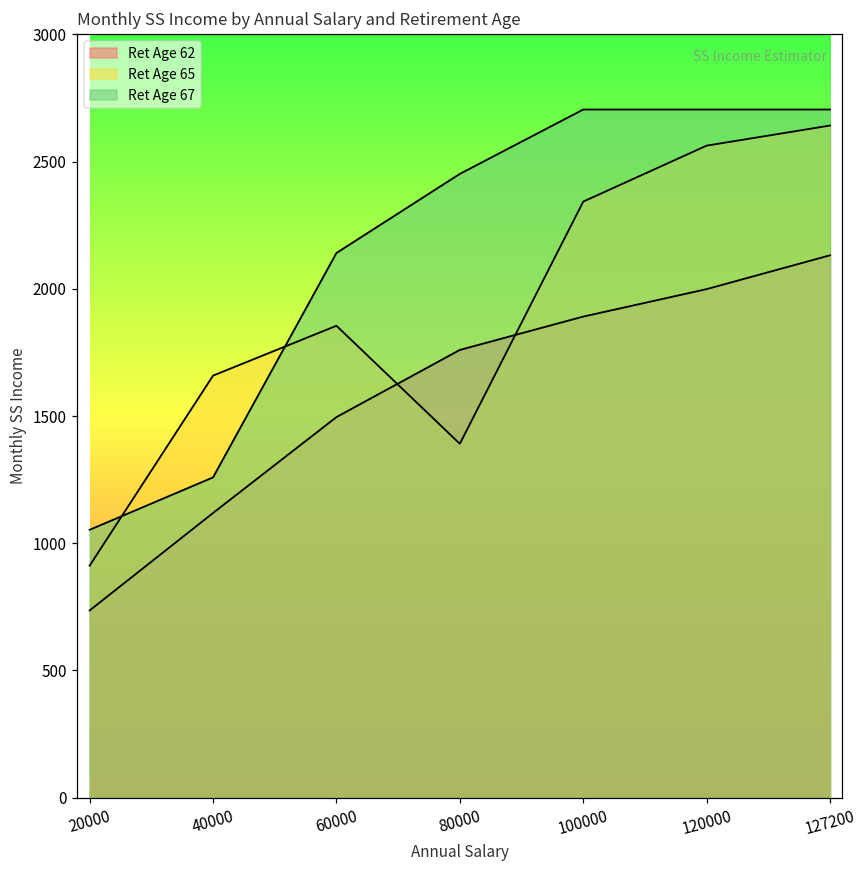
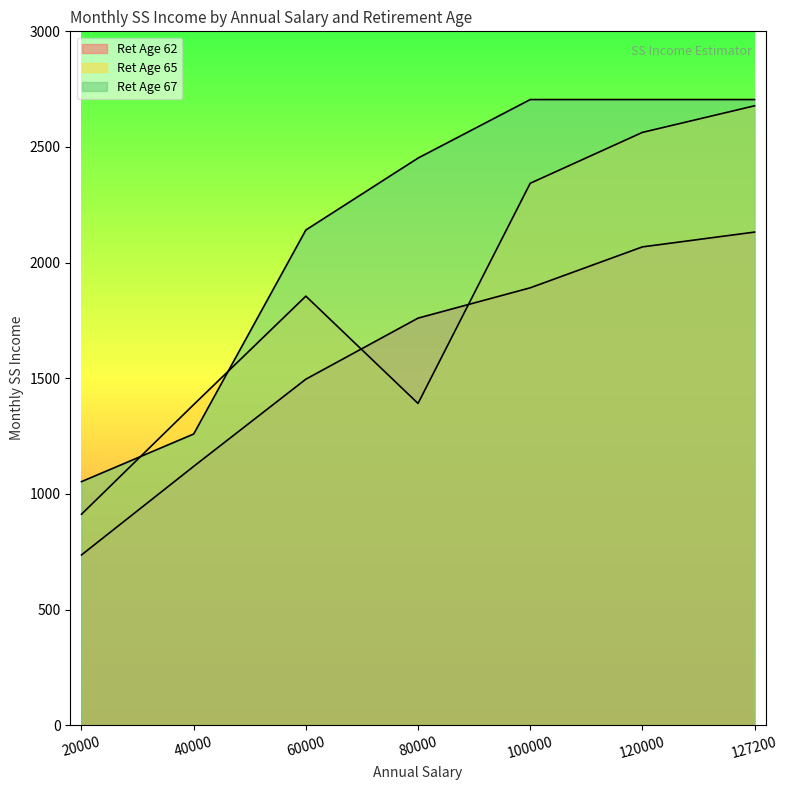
  {
    "Ret Age 62": {
      "20000": 740,
      "40000": 1120,
      "60000": 1500,
      "80000": 1760,
      "100000": 1890,
-     "120000": 2000,
+     "120000": 2070,
      "127200": 2130
    },
    "Ret Age 65": {
      "20000": 910,
-     "40000": 1660,
+     "40000": 1390,
      "60000": 1860,
      "80000": 1390,
      "100000": 2340,
      "120000": 2560,
-     "127200": 2640
+     "127200": 2680
    },
    "Ret Age 67": {
      "20000": 1050,
      "40000": 1260,
      "60000": 2140,
      "80000": 2450,
      "100000": 2710,
      "120000": 2710,
      "127200": 2710
    }
  }
